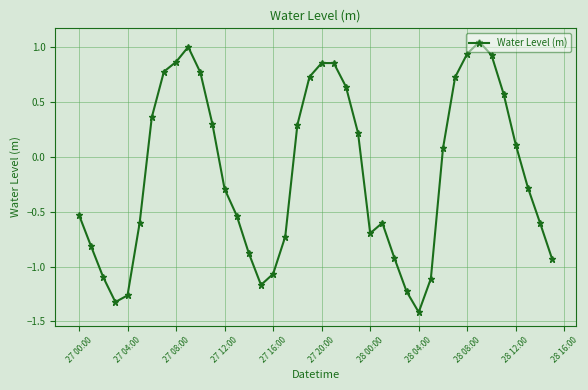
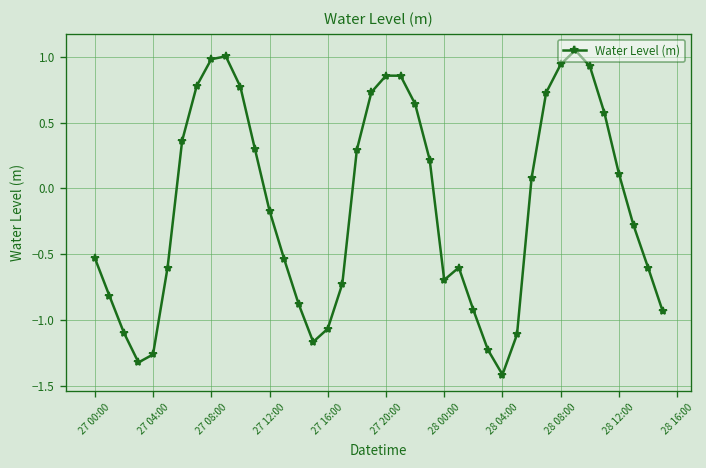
  {
    "27 00:00": -0.53,
    "27 04:00": -1.26,
-   "27 08:00": 0.87,
-   "27 12:00": -0.29,
+   "27 08:00": 0.98,
+   "27 12:00": -0.17,
    "27 16:00": -1.07,
    "27 20:00": 0.86,
    "28 00:00": -0.70,
    "28 04:00": -1.42,
    "28 08:00": 0.94,
    "28 12:00": 0.11
  }
